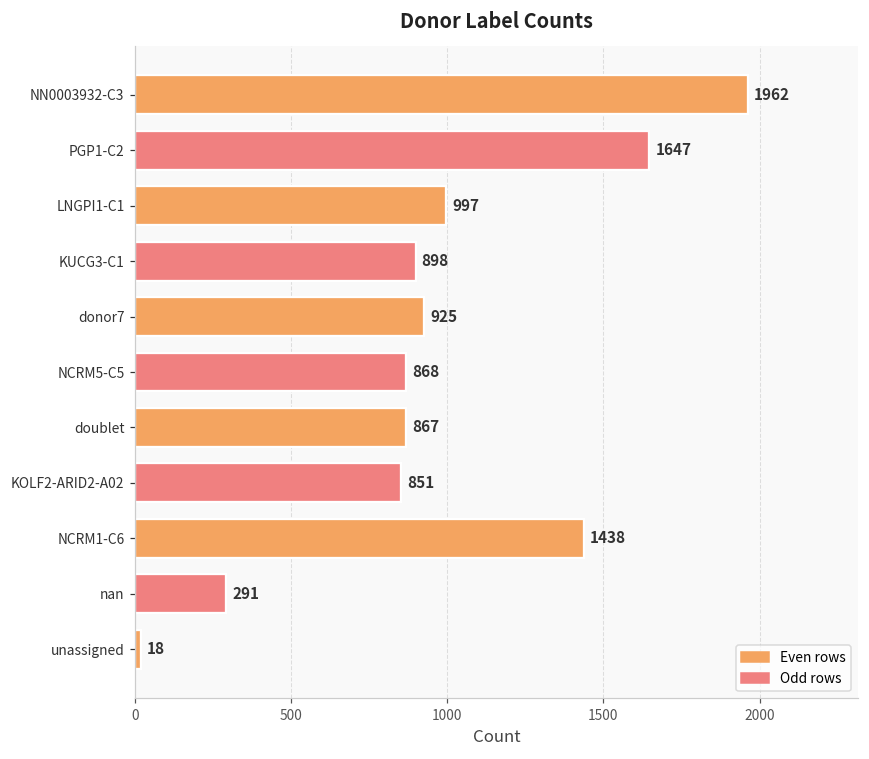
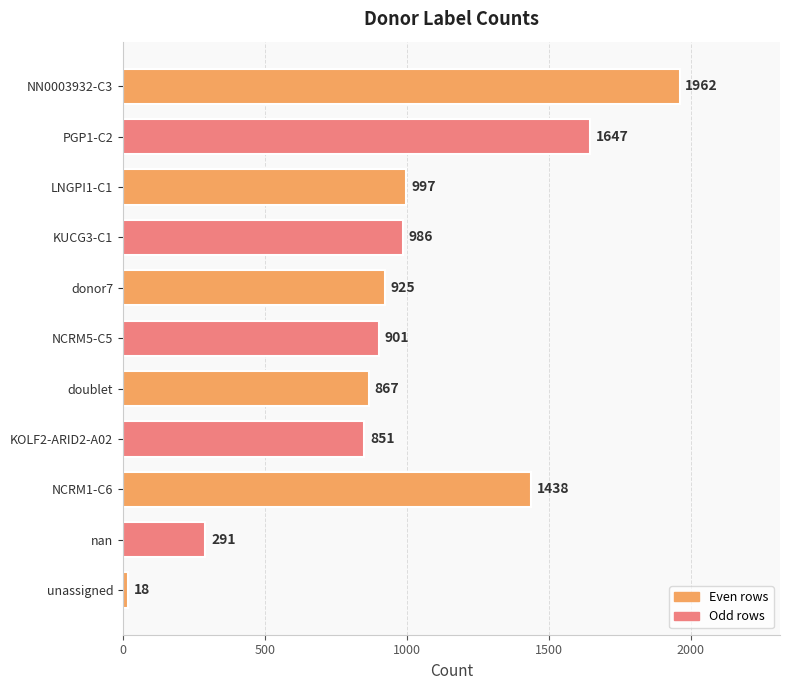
  {
    "NN0003932-C3": 1962,
    "PGP1-C2": 1647,
    "LNGPI1-C1": 997,
-   "KUCG3-C1": 898,
+   "KUCG3-C1": 986,
    "donor7": 925,
-   "NCRM5-C5": 868,
+   "NCRM5-C5": 901,
    "doublet": 867,
    "KOLF2-ARID2-A02": 851,
    "NCRM1-C6": 1438,
    "nan": 291,
    "unassigned": 18
  }
